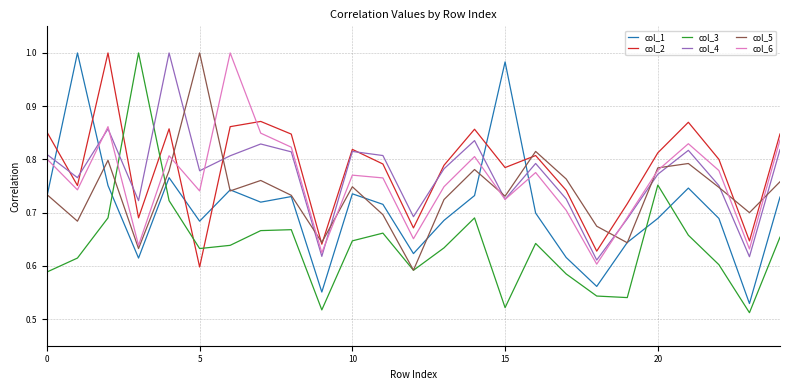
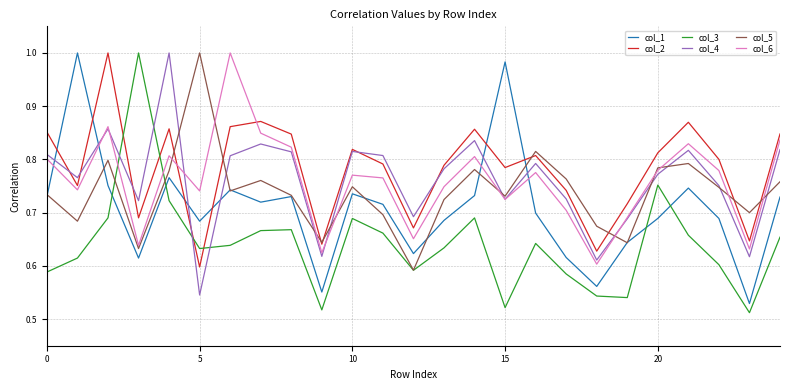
  {
    "col_1": {
      "5": 0.68,
      "10": 0.74,
      "15": 0.98,
      "20": 0.69
    },
    "col_2": {
      "0": 0.85,
      "5": 0.60,
      "15": 0.78,
      "20": 0.81
    },
    "col_3": {
      "0": 0.59,
      "5": 0.63,
-     "10": 0.65,
+     "10": 0.69,
      "15": 0.52,
      "20": 0.75
    },
    "col_4": {
      "0": 0.81,
-     "5": 0.78,
+     "5": 0.55,
      "20": 0.77
    },
    "col_5": {
      "5": 1.00,
      "10": 0.75,
      "15": 0.73
    },
    "col_6": {
      "0": 0.80,
      "5": 0.74,
      "10": 0.77
    }
  }
